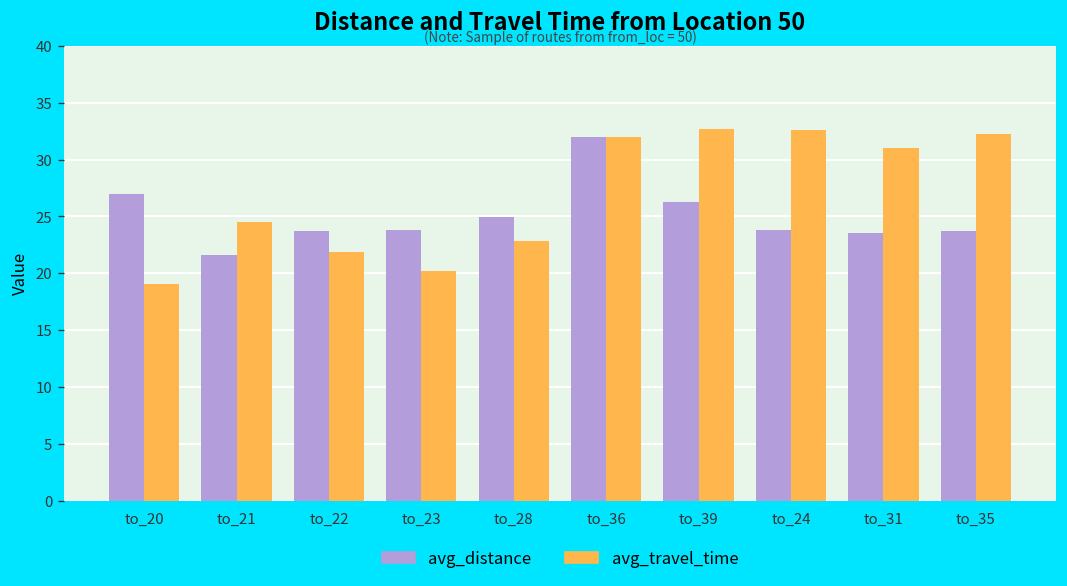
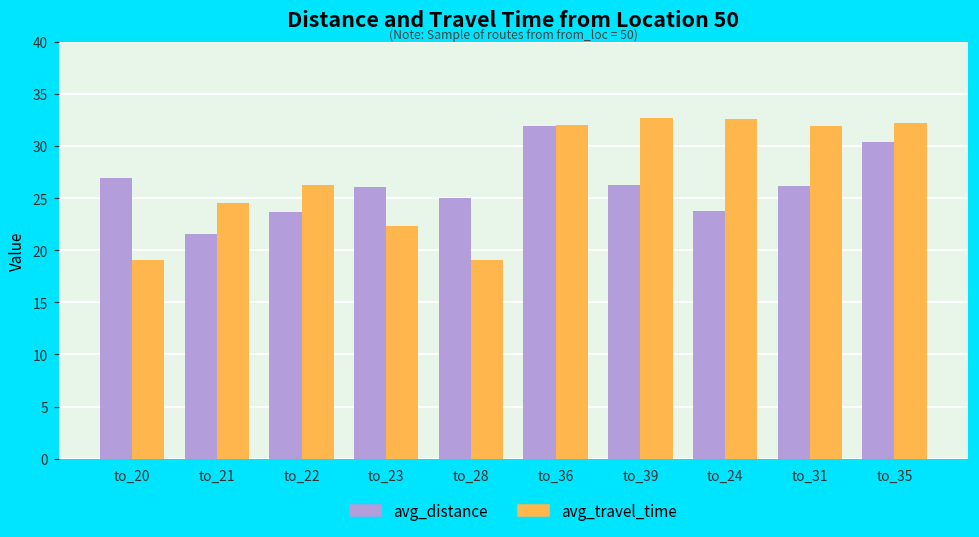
  {
    "avg_distance": {
      "to_20": 27,
      "to_21": 22,
      "to_22": 24,
-     "to_23": 24,
+     "to_23": 26,
      "to_28": 25,
      "to_36": 32,
      "to_39": 26,
      "to_24": 24,
-     "to_31": 24,
-     "to_35": 24
+     "to_31": 26,
+     "to_35": 30
    },
    "avg_travel_time": {
      "to_20": 19,
      "to_21": 25,
-     "to_22": 22,
-     "to_23": 20,
-     "to_28": 23,
+     "to_22": 26,
+     "to_23": 22,
+     "to_28": 19,
      "to_36": 32,
      "to_39": 33,
      "to_24": 33,
-     "to_31": 31,
+     "to_31": 32,
      "to_35": 32
    }
  }
